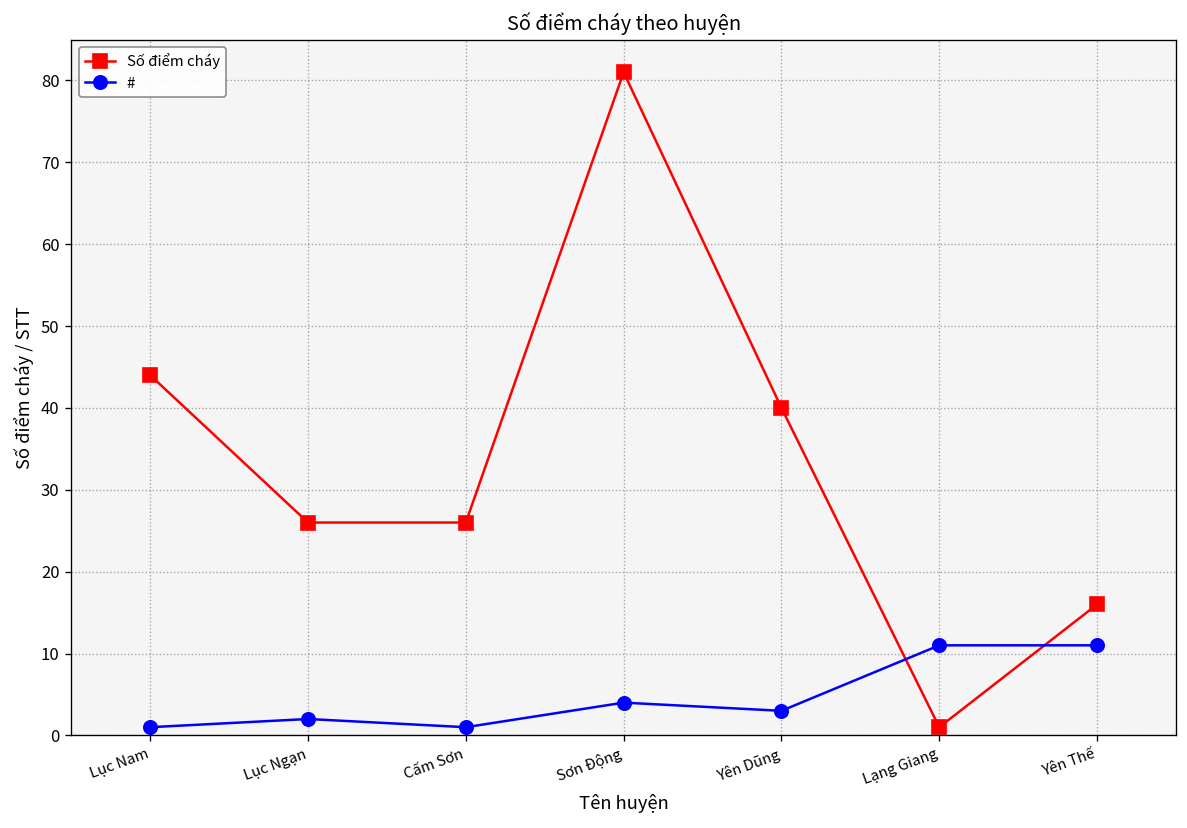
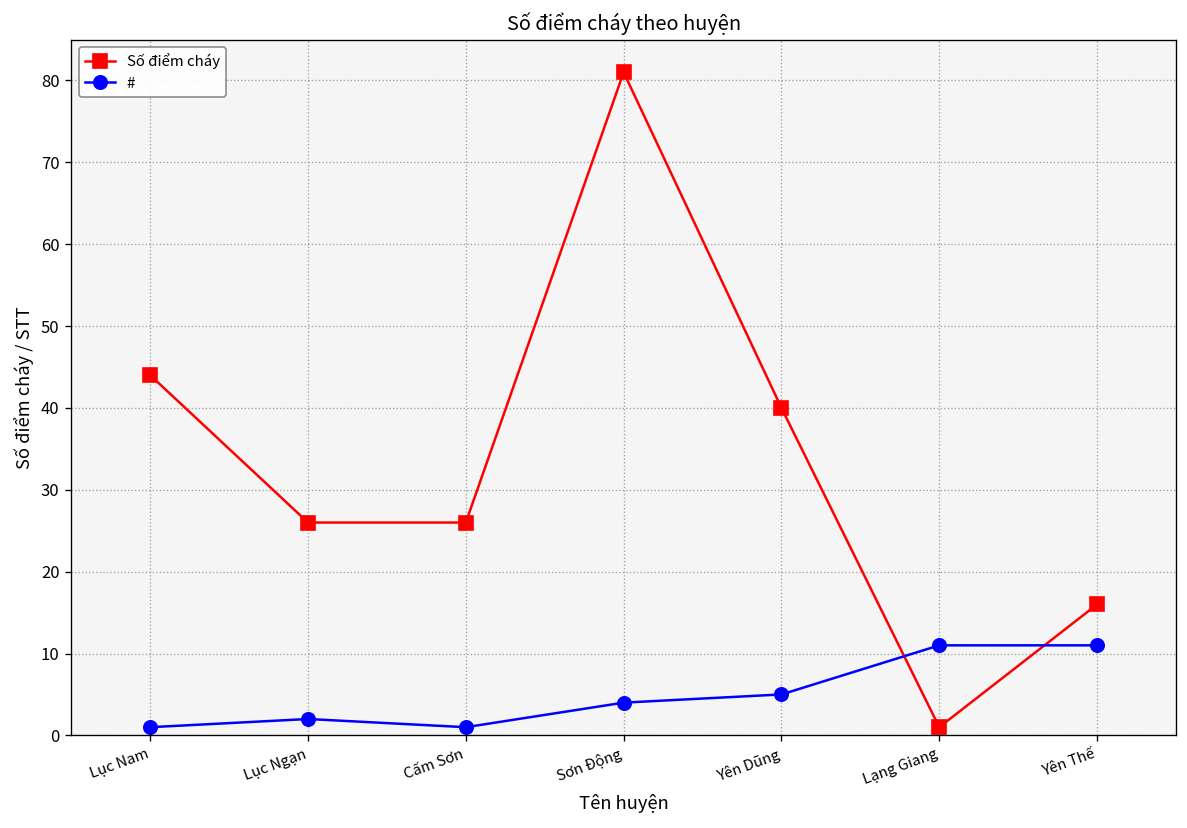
  {
    "Số điểm cháy": {
      "Lục Nam": 44,
      "Lục Ngạn": 26,
      "Cấm Sơn": 26,
      "Sơn Động": 81,
      "Yên Dũng": 40,
      "Lạng Giang": 1,
      "Yên Thế": 16
    },
    "#": {
      "Lục Nam": 1,
      "Lục Ngạn": 2,
      "Cấm Sơn": 1,
      "Sơn Động": 4,
-     "Yên Dũng": 3,
+     "Yên Dũng": 5,
      "Lạng Giang": 11,
      "Yên Thế": 11
    }
  }
